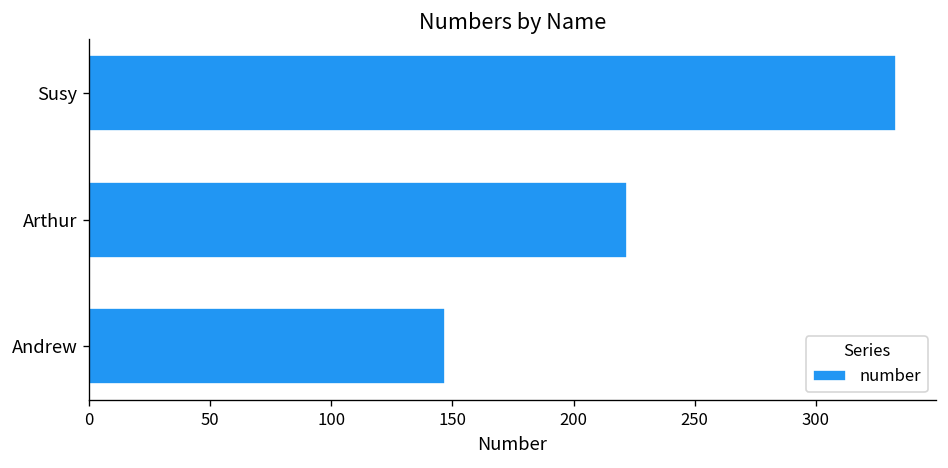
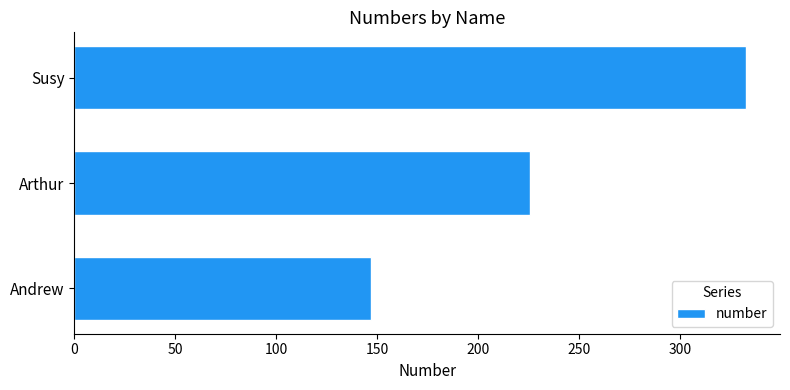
  {
    "Susy": 333,
-   "Arthur": 222,
+   "Arthur": 226,
    "Andrew": 147
  }
